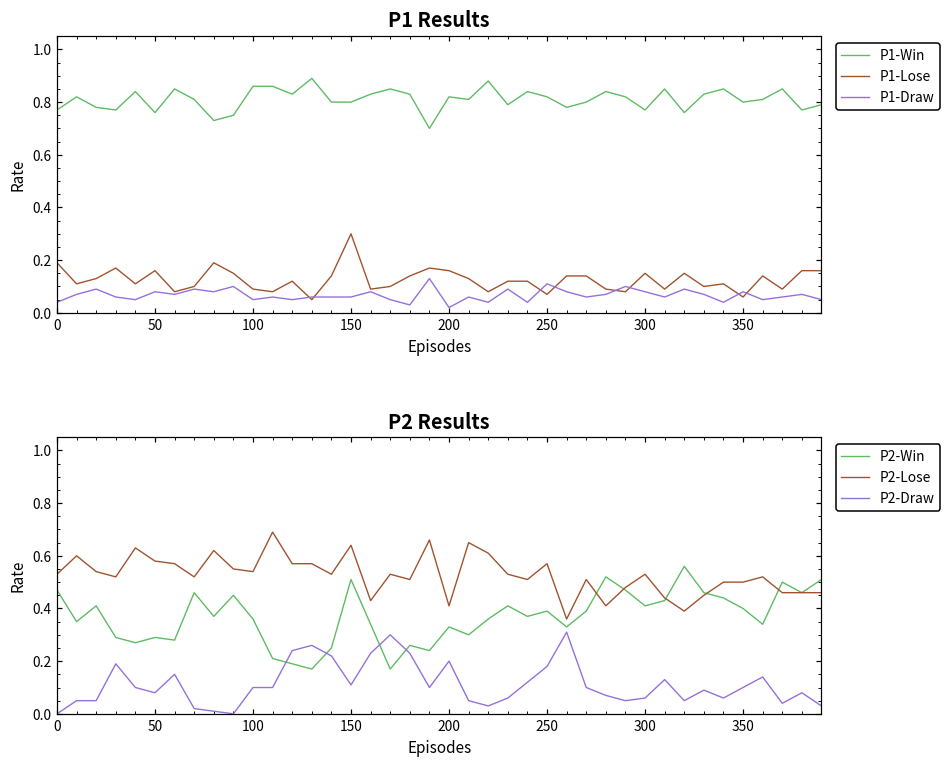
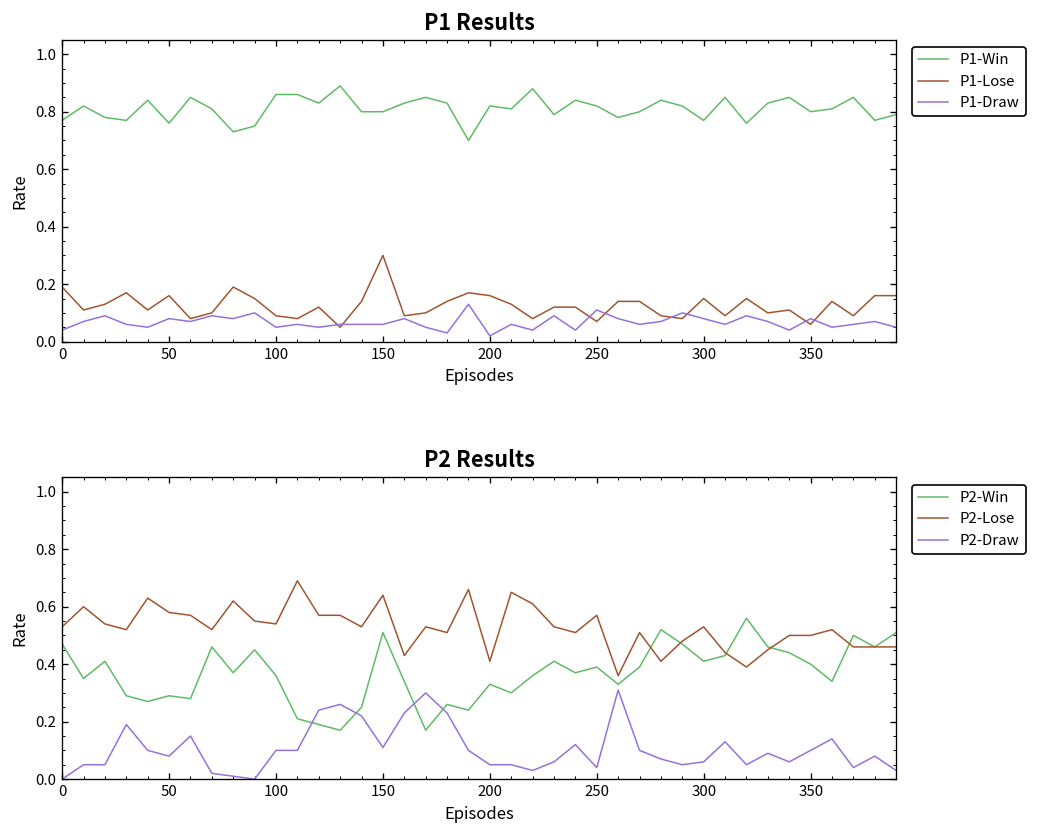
  {
    "P1 Results": {
      "P1-Win": {
        "0": 0.77,
        "50": 0.76,
        "100": 0.86,
        "150": 0.80,
        "200": 0.82,
        "250": 0.82,
        "300": 0.77,
        "350": 0.80
      },
      "P1-Lose": {
        "0": 0.19,
        "50": 0.16,
        "100": 0.09,
        "150": 0.30,
        "200": 0.16,
        "250": 0.07,
        "300": 0.15,
        "350": 0.06
      },
      "P1-Draw": {
        "0": 0.04,
        "50": 0.08,
        "100": 0.05,
        "150": 0.06,
        "200": 0.02,
        "250": 0.11,
        "300": 0.08,
        "350": 0.08
      }
    },
    "P2 Results": {
      "P2-Win": {
        "0": 0.47,
        "50": 0.29,
        "100": 0.36,
        "150": 0.51,
        "200": 0.33,
        "250": 0.39,
        "300": 0.41,
        "350": 0.40
      },
      "P2-Lose": {
        "0": 0.53,
        "50": 0.58,
        "100": 0.54,
        "150": 0.64,
        "200": 0.41,
        "250": 0.57,
        "300": 0.53,
        "350": 0.50
      },
      "P2-Draw": {
        "0": 0.00,
        "50": 0.08,
        "100": 0.10,
        "150": 0.11,
-       "200": 0.20,
-       "250": 0.18,
+       "200": 0.05,
+       "250": 0.04,
        "300": 0.06,
        "350": 0.10
      }
    }
  }
